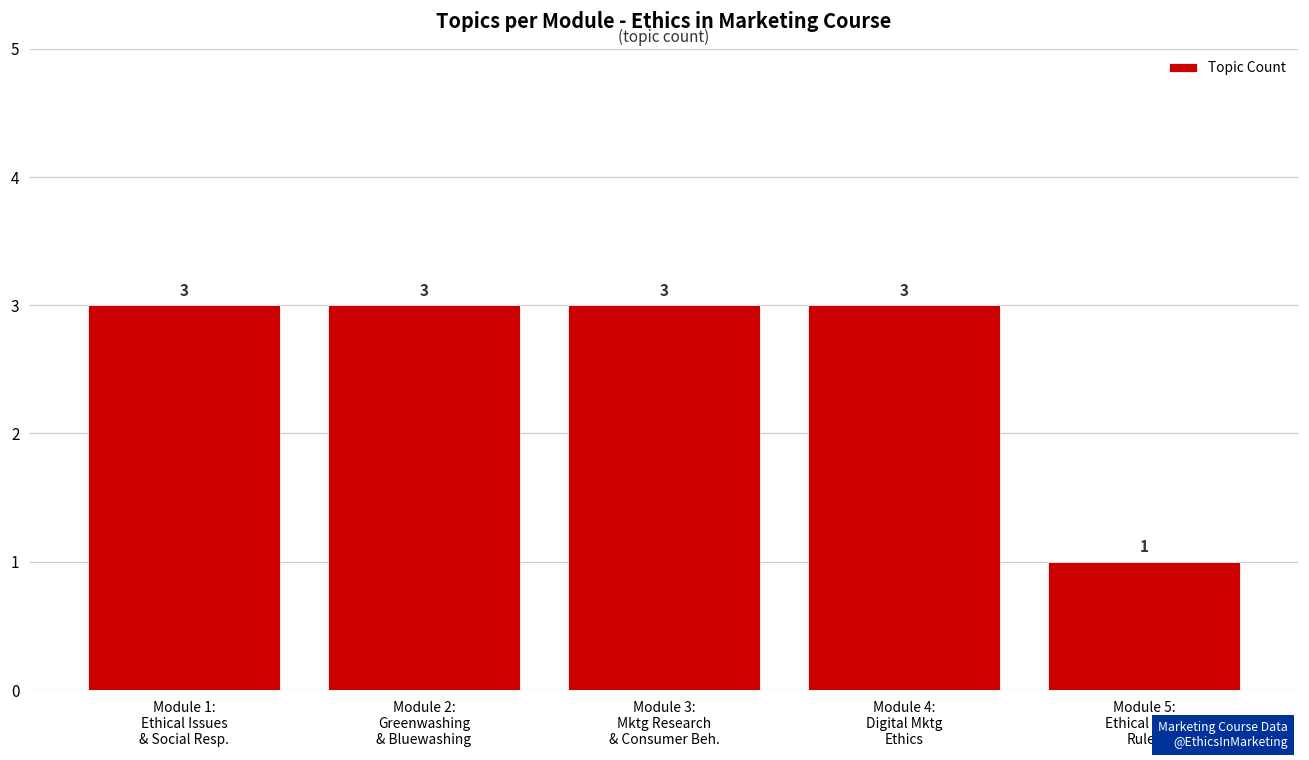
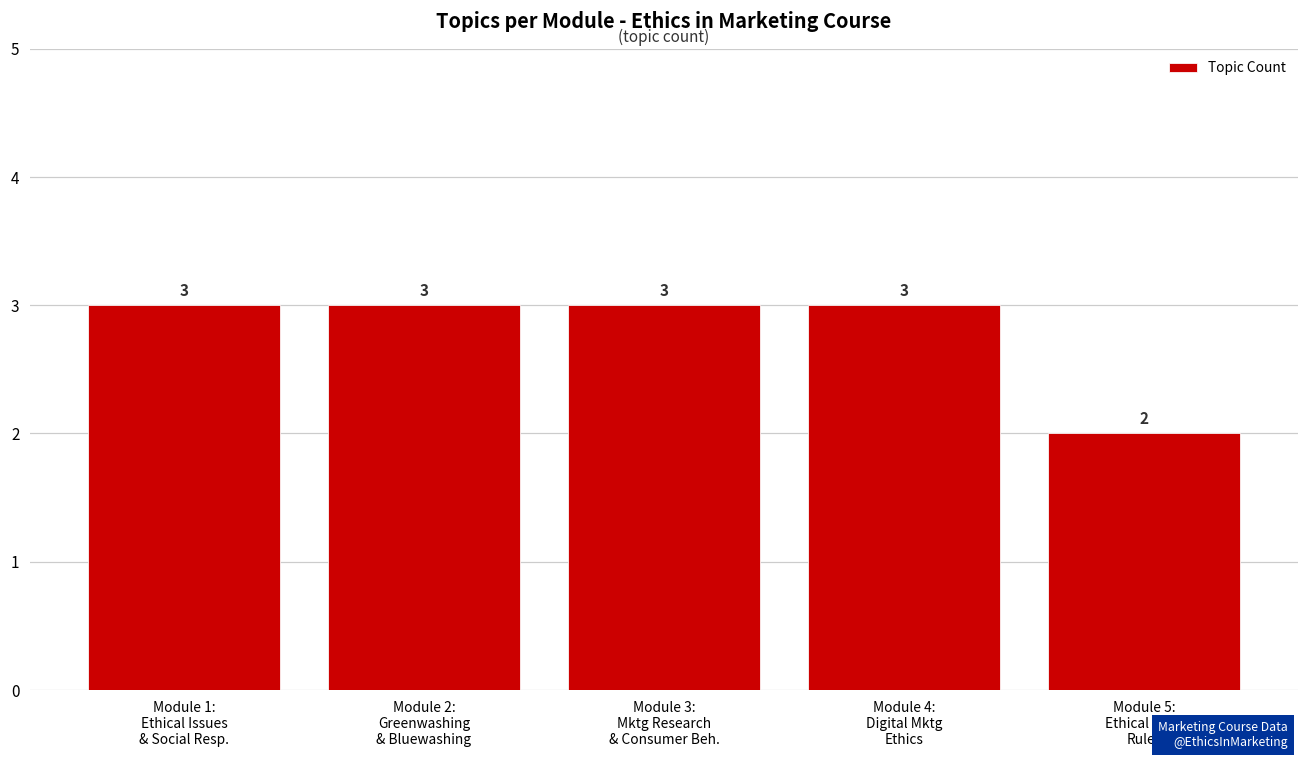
  {
    "Module 1: Ethical Issues & Social Resp.": 3,
    "Module 2: Greenwashing & Bluewashing": 3,
    "Module 3: Mktg Research & Consumer Beh.": 3,
    "Module 4: Digital Mktg Ethics": 3,
-   "Module 5: Ethical Mktg Rules": 1
+   "Module 5: Ethical Mktg Rules": 2
  }
